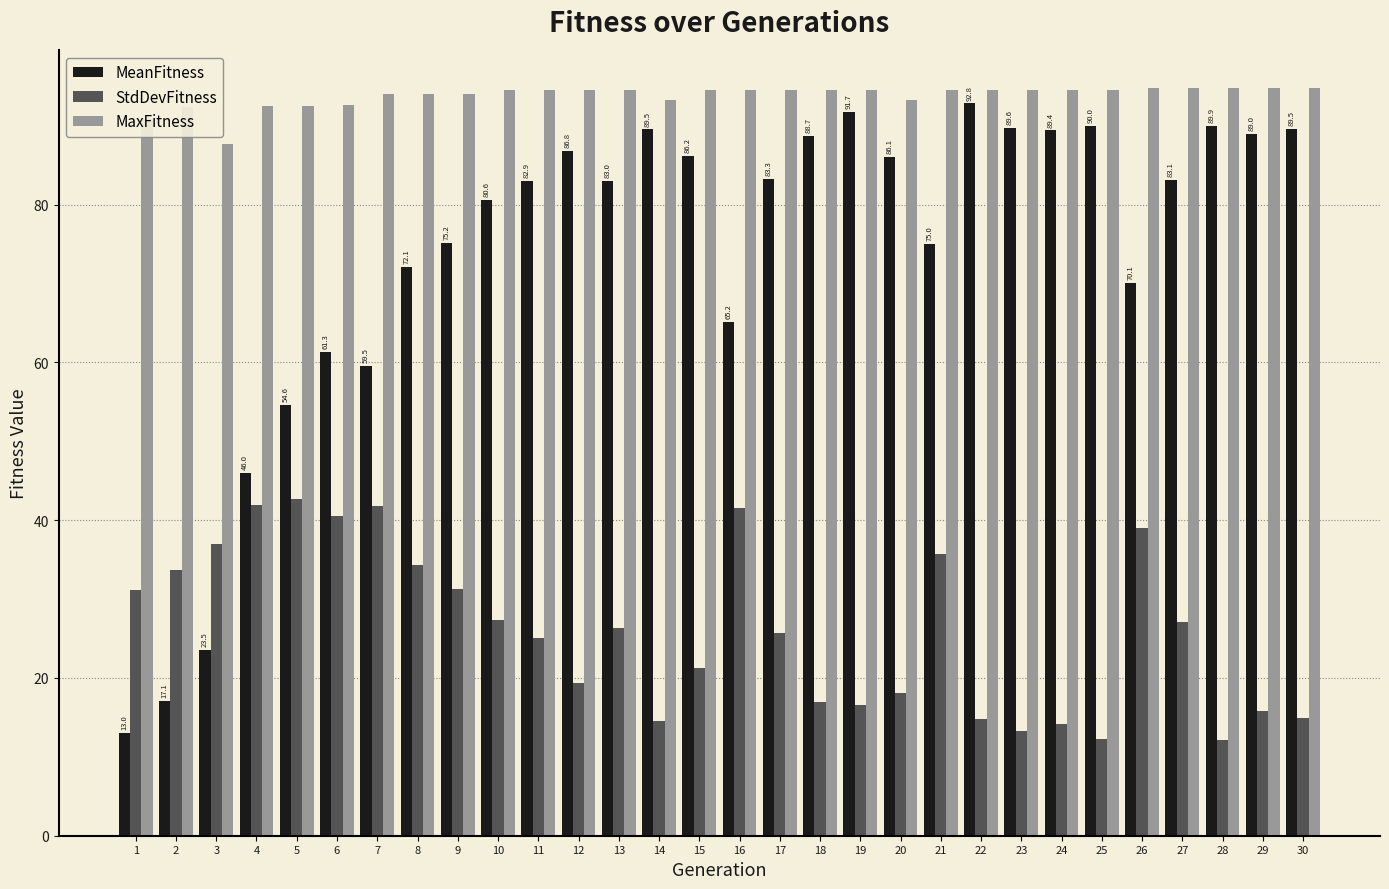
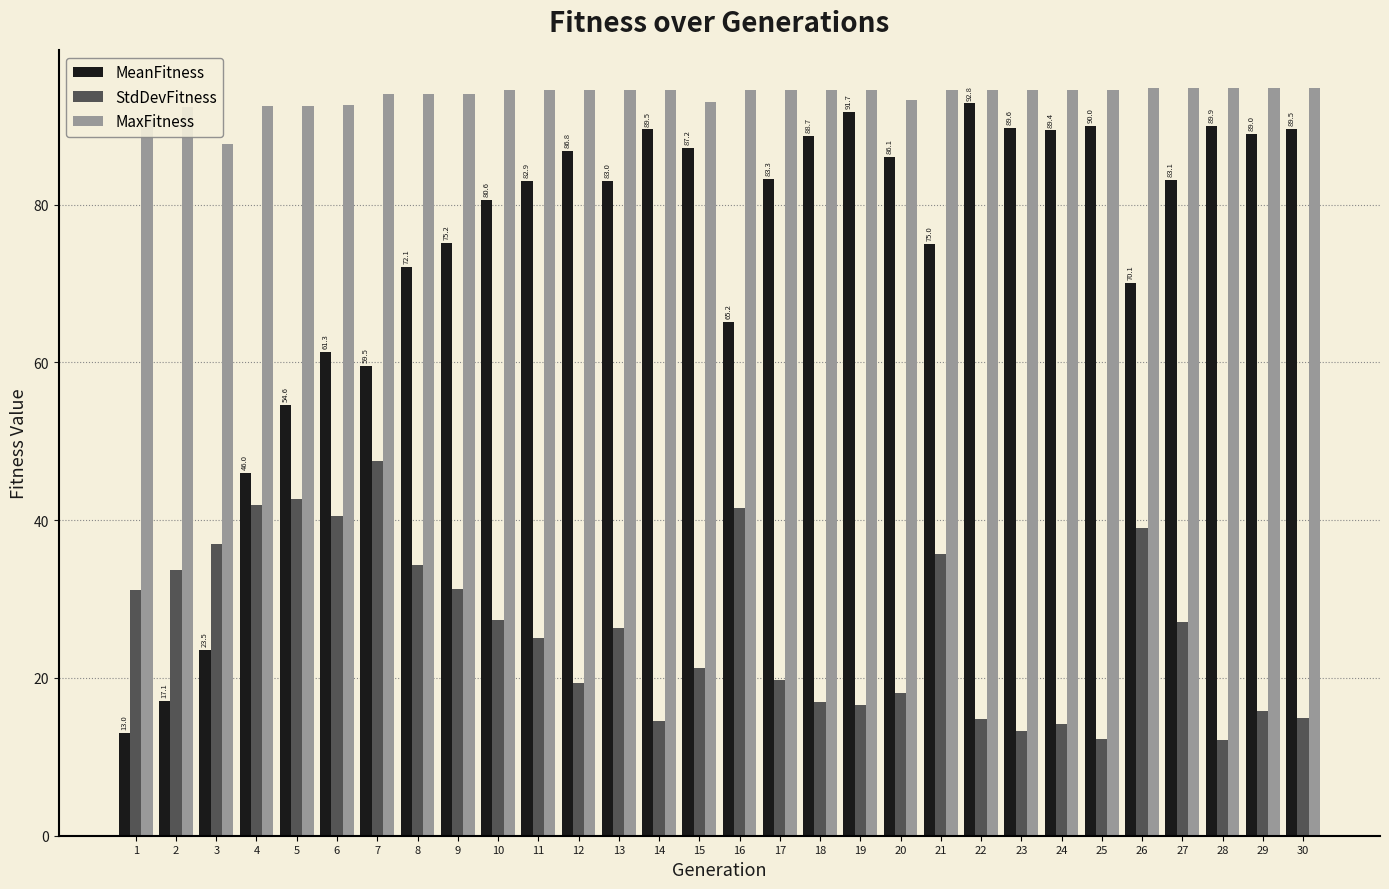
  {
    "MeanFitness": {
      "1": 13.0,
      "2": 17.1,
      "3": 23.5,
      "4": 46.0,
      "5": 54.6,
      "6": 61.3,
      "7": 59.5,
      "8": 72.1,
      "9": 75.2,
      "10": 80.6,
      "11": 82.9,
      "12": 86.8,
      "13": 83.0,
      "14": 89.5,
-     "15": 86.2,
+     "15": 87.2,
      "16": 65.2,
      "17": 83.3,
      "18": 88.7,
      "19": 91.7,
      "20": 86.1,
      "21": 75.0,
      "22": 92.8,
      "23": 89.6,
      "24": 89.4,
      "25": 90.0,
      "26": 70.1,
      "27": 83.1,
      "28": 89.9,
      "29": 89.0,
      "30": 89.5
    },
    "StdDevFitness": {
      "1": 31,
      "2": 34,
      "3": 37,
      "4": 42,
      "5": 43,
      "6": 41,
-     "7": 42,
+     "7": 48,
      "8": 34,
      "9": 31,
      "10": 27,
      "11": 25,
      "12": 19,
      "13": 26,
      "14": 15,
      "15": 21,
      "16": 42,
-     "17": 26,
+     "17": 20,
      "18": 17,
      "19": 17,
      "20": 18,
      "21": 36,
      "22": 15,
      "23": 13,
      "24": 14,
      "25": 12,
      "26": 39,
      "27": 27,
      "28": 12,
      "29": 16,
      "30": 15
    },
    "MaxFitness": {
      "3": 88,
      "4": 92,
      "5": 92,
      "6": 93,
      "7": 94,
      "8": 94,
      "9": 94,
      "10": 94,
      "11": 94,
      "12": 94,
      "13": 94,
-     "14": 93,
-     "15": 94,
+     "14": 94,
+     "15": 93,
      "16": 94,
      "17": 94,
      "18": 94,
      "19": 94,
      "20": 93,
      "21": 94,
      "22": 94,
      "23": 94,
      "24": 94,
      "25": 94,
      "26": 95,
      "27": 95,
      "28": 95,
      "29": 95,
      "30": 95
    }
  }
